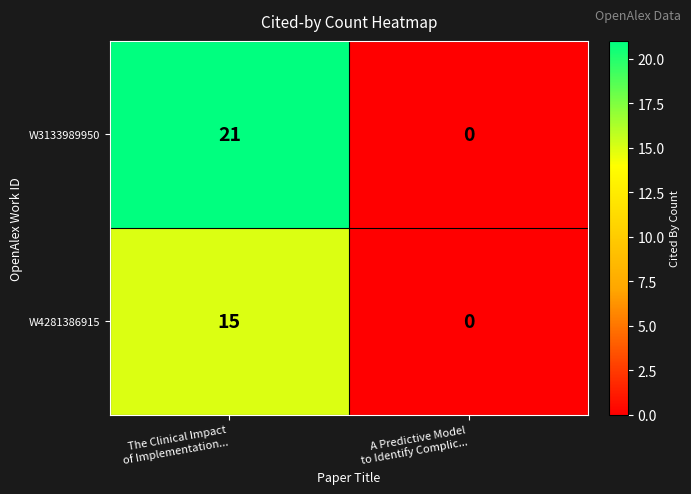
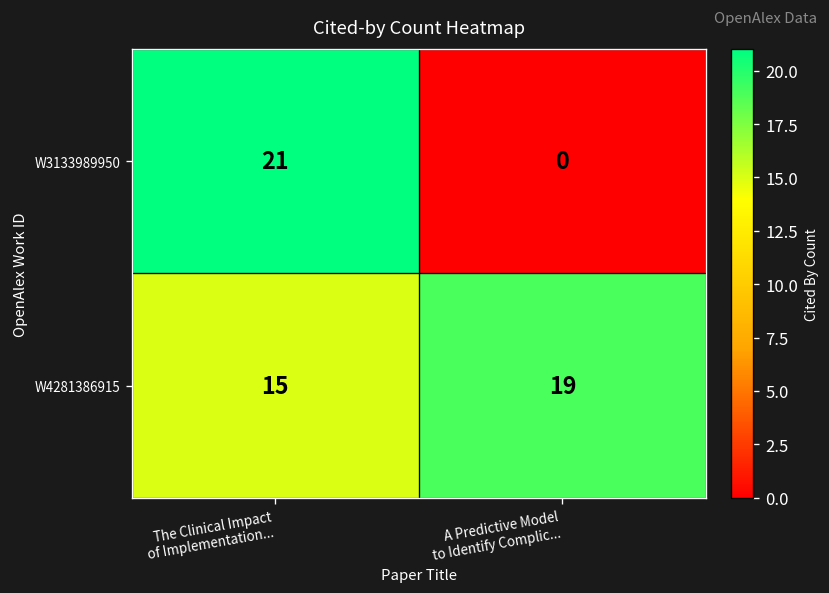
  {
    "W3133989950": {
      "The Clinical Impact of Implementation...": 21,
      "A Predictive Model to Identify Complic...": 0
    },
    "W4281386915": {
      "The Clinical Impact of Implementation...": 15,
-     "A Predictive Model to Identify Complic...": 0
+     "A Predictive Model to Identify Complic...": 19
    }
  }
